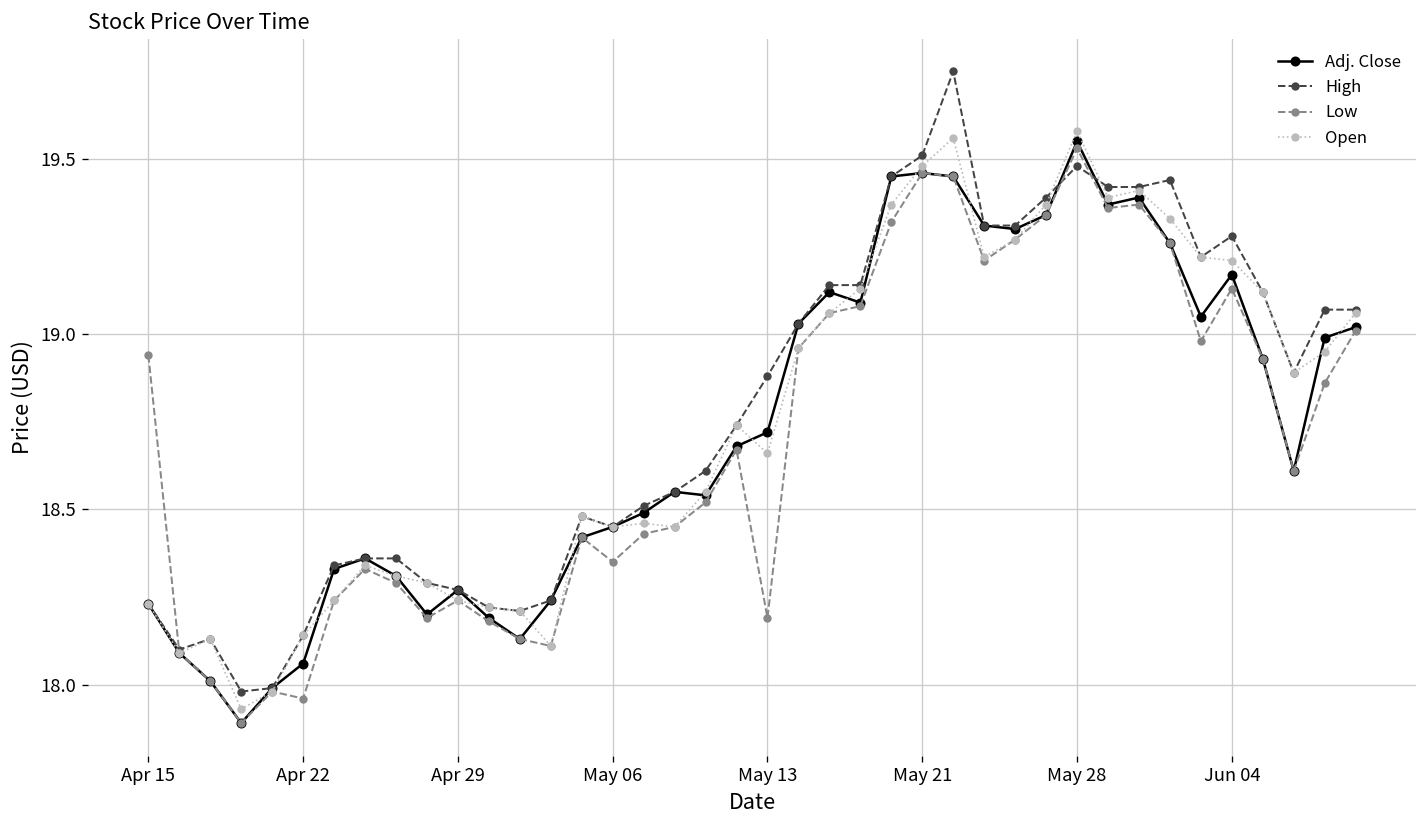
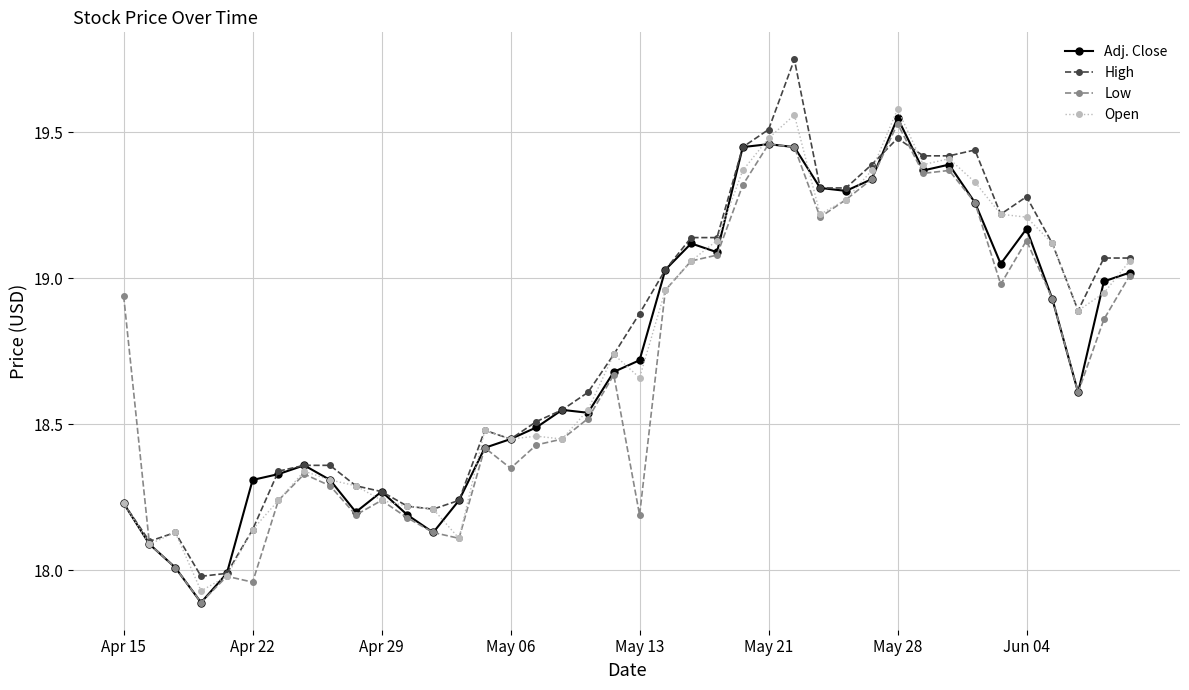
  {
    "Adj. Close": {
-     "Apr 22": 18.06,
+     "Apr 22": 18.31,
      "May 13": 18.72,
      "May 28": 19.55,
      "Jun 04": 19.17
    },
    "High": {
      "May 13": 18.88,
      "May 21": 19.51,
      "May 28": 19.48,
      "Jun 04": 19.28
    },
    "Low": {
      "Apr 15": 18.94,
      "Apr 22": 17.96,
      "May 06": 18.35,
      "May 13": 18.19,
      "May 28": 19.53,
      "Jun 04": 19.13
    },
    "Open": {
      "May 13": 18.66,
      "May 21": 19.48,
      "May 28": 19.58,
      "Jun 04": 19.21
    }
  }
